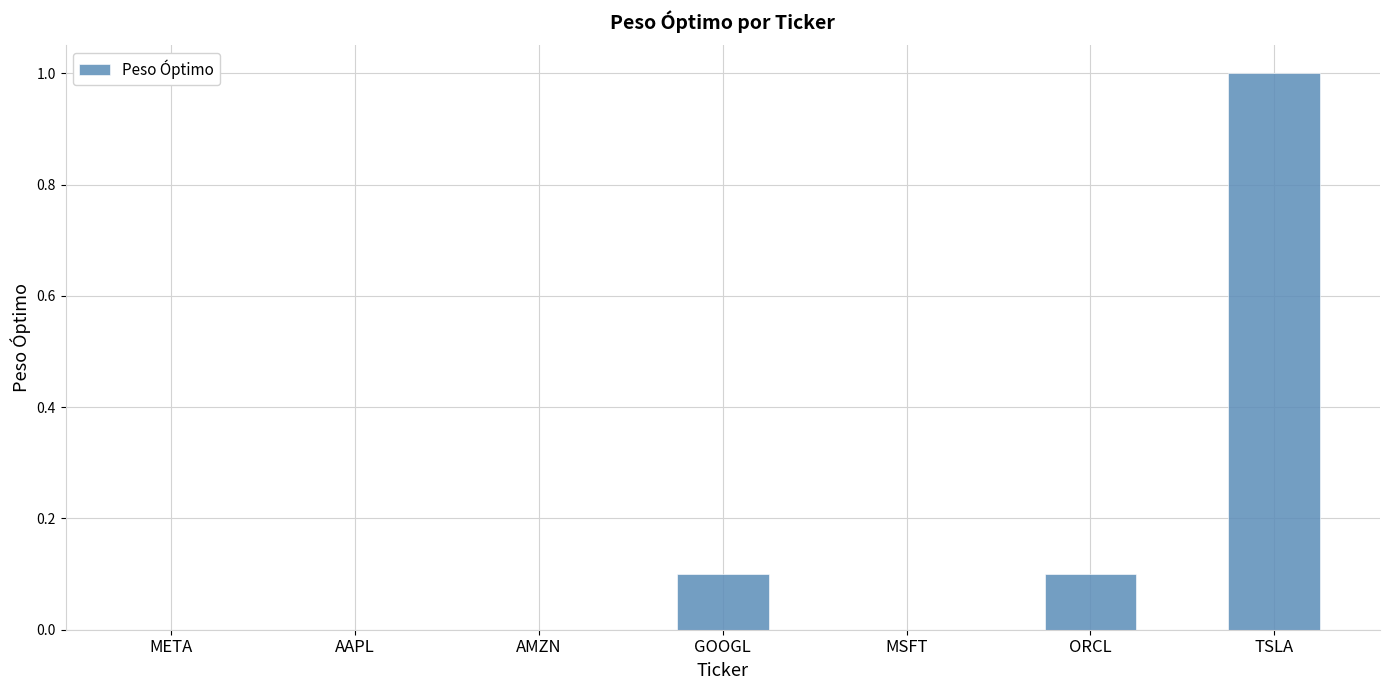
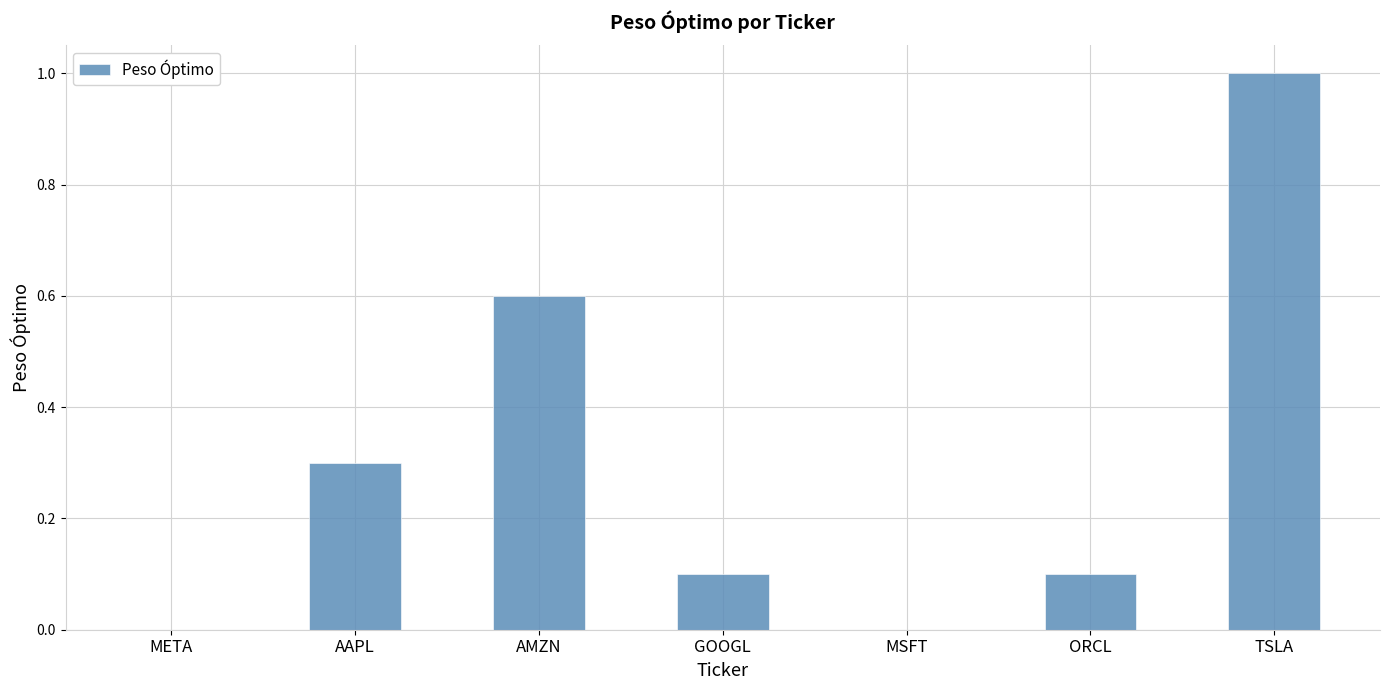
  {
-   "AAPL": 0.0,
-   "AMZN": 0.0,
+   "AAPL": 0.3,
+   "AMZN": 0.6,
    "GOOGL": 0.1,
    "ORCL": 0.1,
    "TSLA": 1.0
  }
